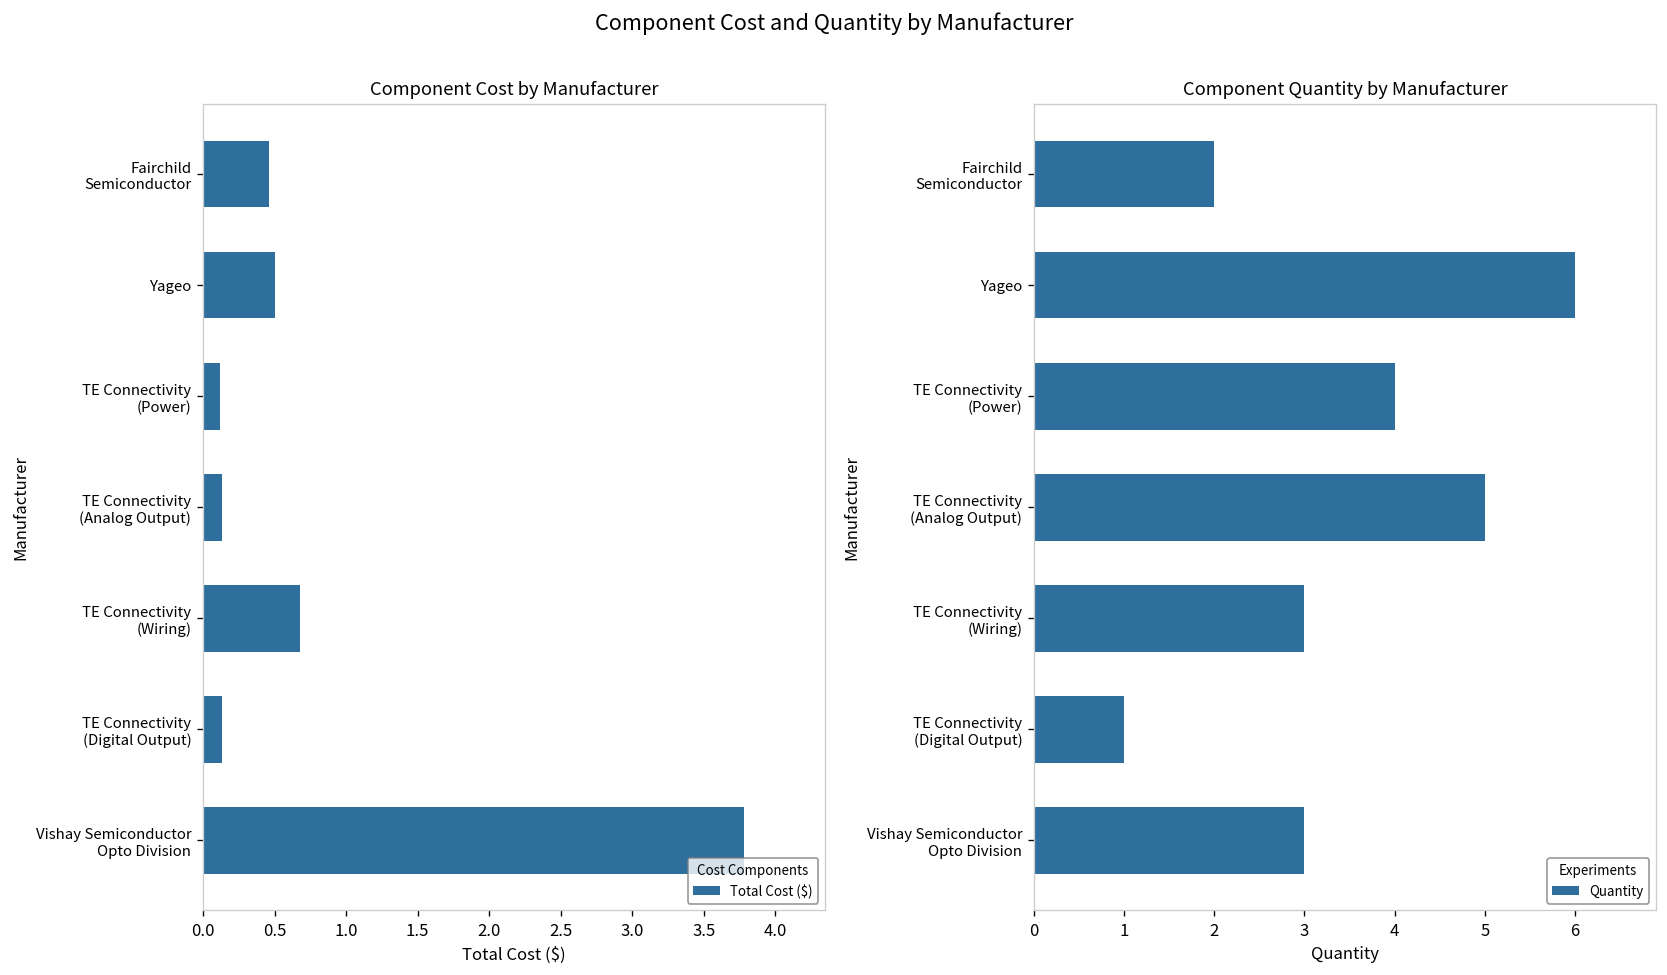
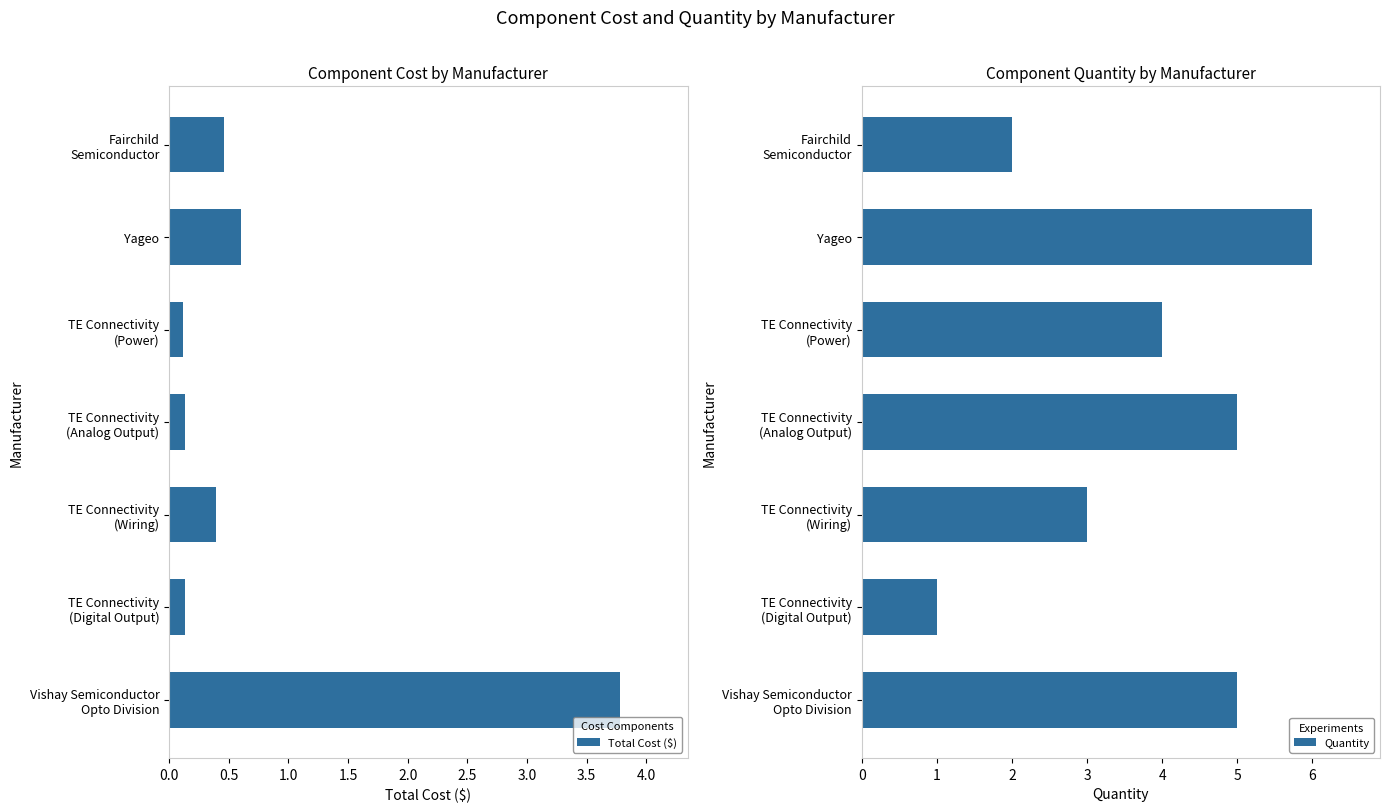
  {
    "Component Cost by Manufacturer": {
      "Fairchild Semiconductor": 0.46,
-     "Yageo": 0.5,
+     "Yageo": 0.6,
      "TE Connectivity (Power)": 0.12,
      "TE Connectivity (Analog Output)": 0.13,
-     "TE Connectivity (Wiring)": 0.68,
+     "TE Connectivity (Wiring)": 0.39,
      "TE Connectivity (Digital Output)": 0.13,
      "Vishay Semiconductor Opto Division": 3.78
    },
    "Component Quantity by Manufacturer": {
      "Fairchild Semiconductor": 2,
      "Yageo": 6,
      "TE Connectivity (Power)": 4,
      "TE Connectivity (Analog Output)": 5,
      "TE Connectivity (Wiring)": 3,
      "TE Connectivity (Digital Output)": 1,
-     "Vishay Semiconductor Opto Division": 3
+     "Vishay Semiconductor Opto Division": 5
    }
  }
